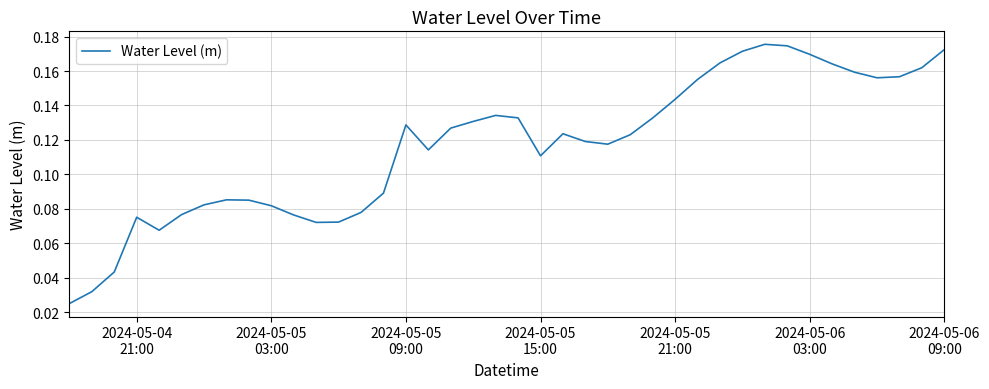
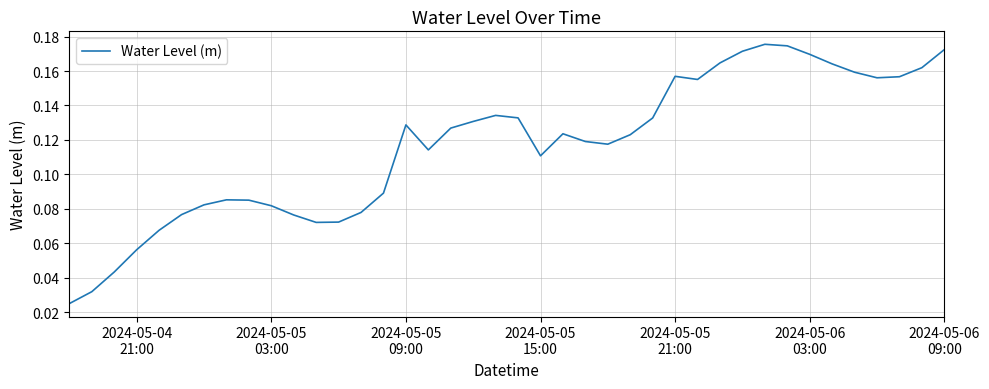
  {
-   "2024-05-04 21:00": 0.075,
+   "2024-05-04 21:00": 0.056,
    "2024-05-05 03:00": 0.082,
    "2024-05-05 09:00": 0.129,
    "2024-05-05 15:00": 0.111,
-   "2024-05-05 21:00": 0.144,
+   "2024-05-05 21:00": 0.157,
    "2024-05-06 03:00": 0.170,
    "2024-05-06 09:00": 0.172
  }
